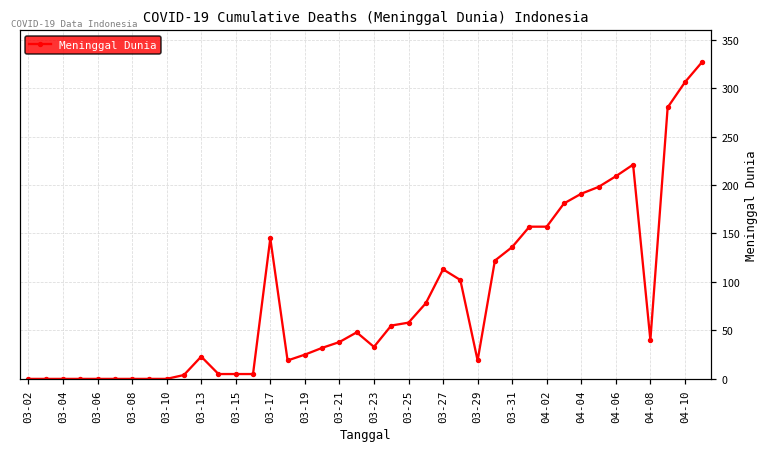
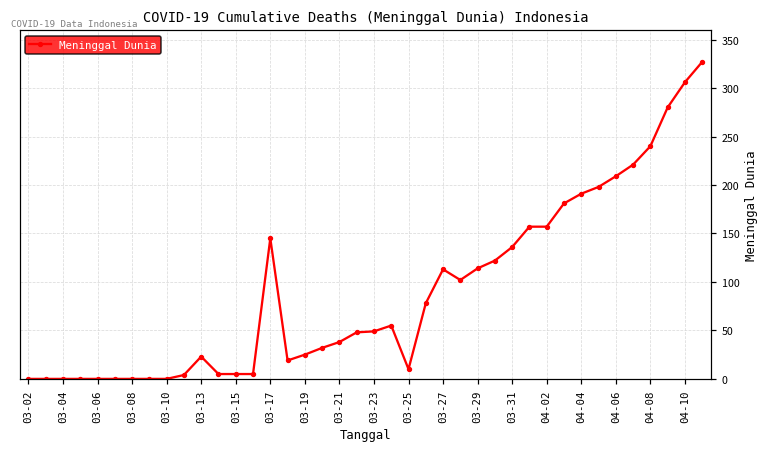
  {
    "03-02": 0,
    "03-04": 0,
    "03-06": 0,
    "03-08": 0,
    "03-10": 0,
    "03-13": 20,
    "03-15": 10,
    "03-17": 150,
    "03-19": 30,
    "03-21": 40,
-   "03-23": 30,
-   "03-25": 60,
+   "03-23": 50,
+   "03-25": 10,
    "03-27": 110,
-   "03-29": 20,
+   "03-29": 110,
    "03-31": 140,
    "04-02": 160,
    "04-04": 190,
    "04-06": 210,
-   "04-08": 40,
+   "04-08": 240,
    "04-10": 310
  }
